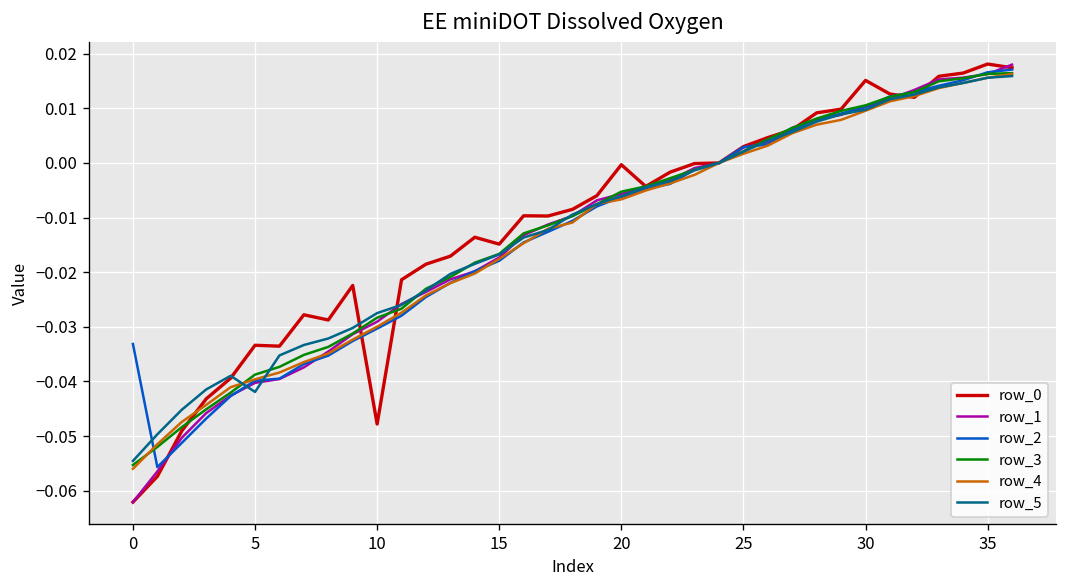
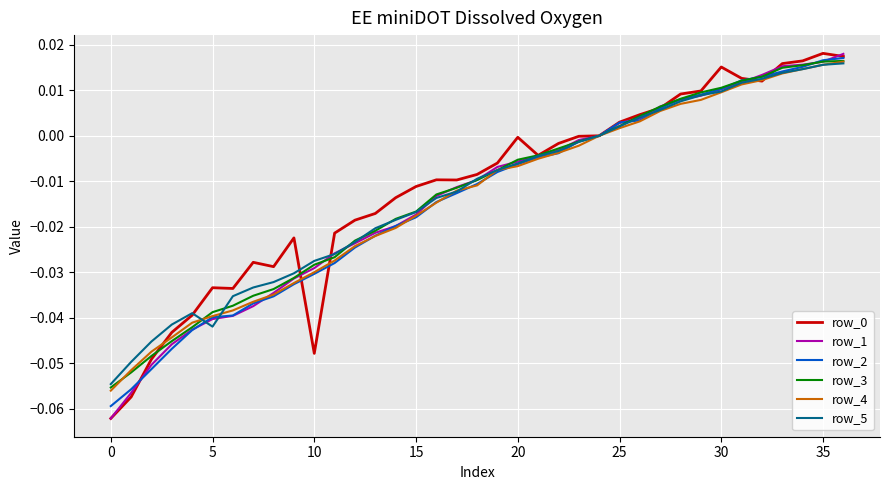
  {
    "row_0": {
      "5": -0.033,
      "10": -0.048,
-     "15": -0.015,
+     "15": -0.011,
      "20": 0.000,
      "30": 0.015,
      "35": 0.018
    },
    "row_1": {
      "10": -0.029
    },
    "row_2": {
-     "0": -0.033
+     "0": -0.059
    },
    "row_3": {
      "0": -0.055,
      "5": -0.039,
      "10": -0.028
    },
    "row_4": {
      "0": -0.056
    },
    "row_5": {
      "0": -0.055,
      "5": -0.042,
      "10": -0.027
    }
  }
